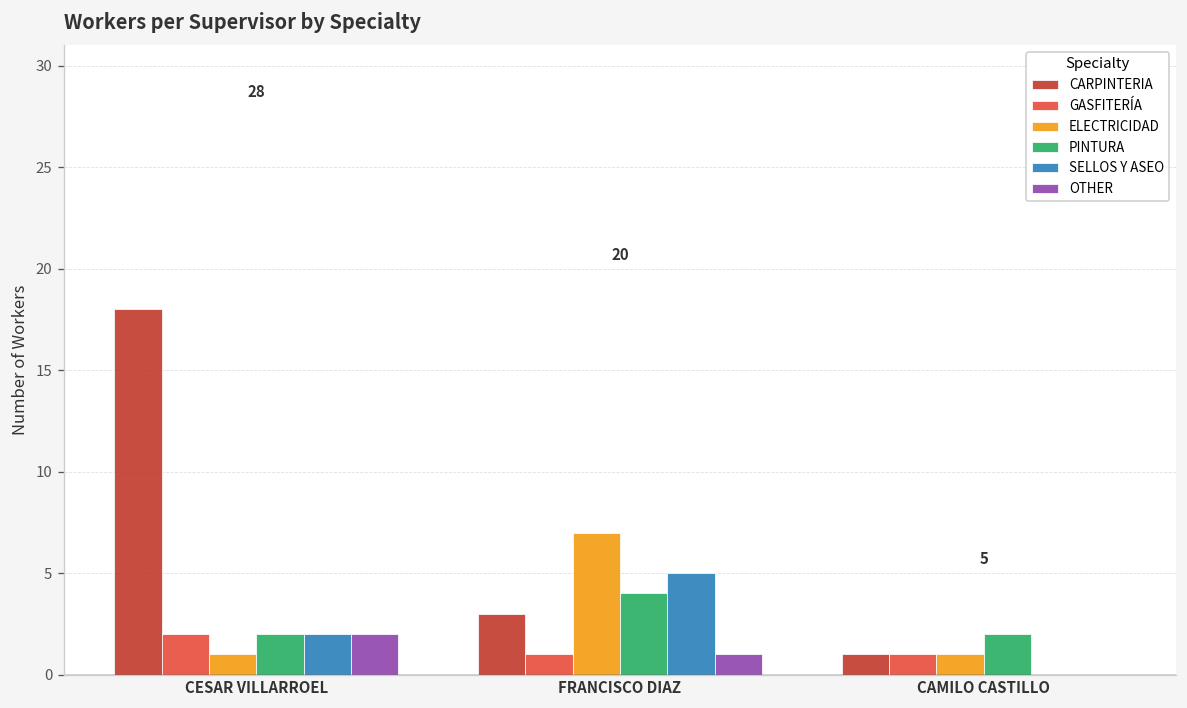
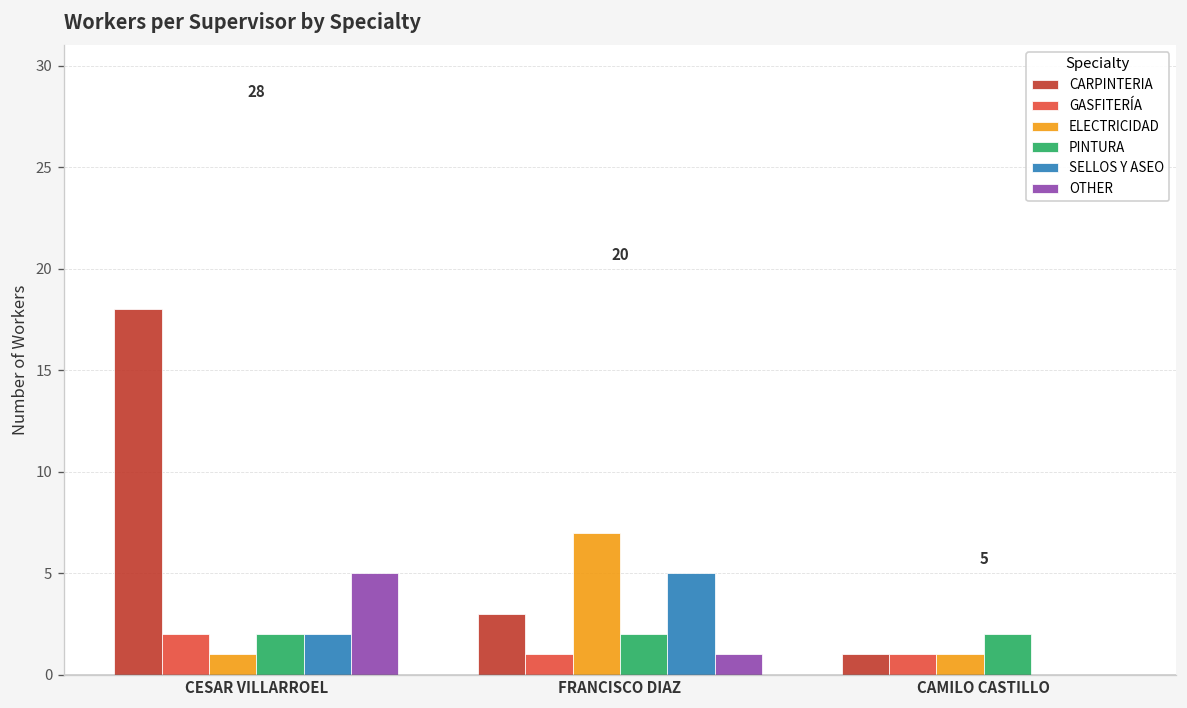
  {
    "ELECTRICIDAD": {
      "CESAR VILLARROEL": 1,
      "FRANCISCO DIAZ": 7,
      "CAMILO CASTILLO": 1
    },
    "PINTURA": {
      "CESAR VILLARROEL": 2,
-     "FRANCISCO DIAZ": 4,
+     "FRANCISCO DIAZ": 2,
      "CAMILO CASTILLO": 2
    },
    "SELLOS Y ASEO": {
      "CESAR VILLARROEL": 2,
      "FRANCISCO DIAZ": 5,
      "CAMILO CASTILLO": 0
    },
    "OTHER": {
-     "CESAR VILLARROEL": 2,
+     "CESAR VILLARROEL": 5,
      "FRANCISCO DIAZ": 1,
      "CAMILO CASTILLO": 0
    }
  }
